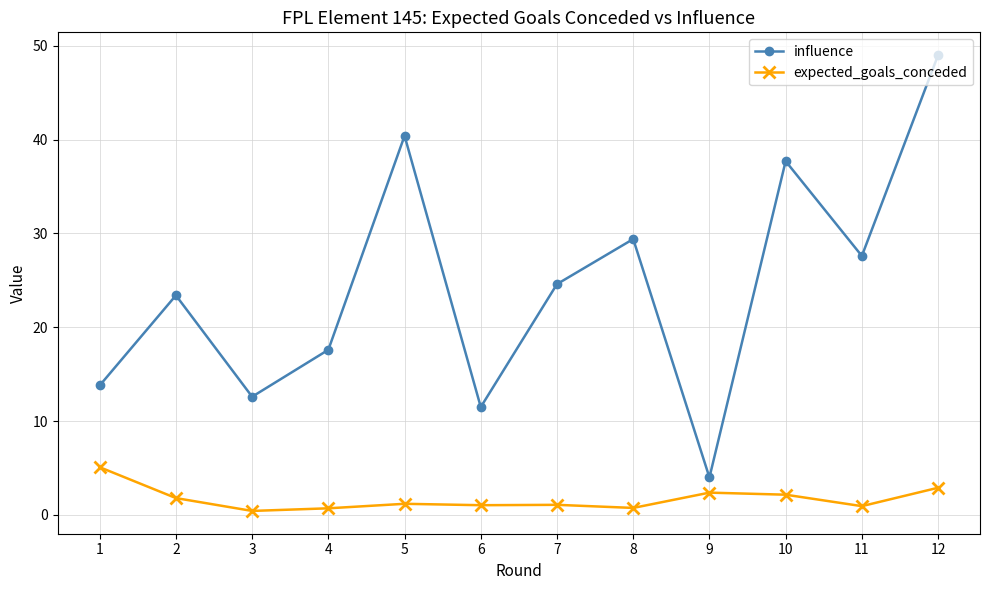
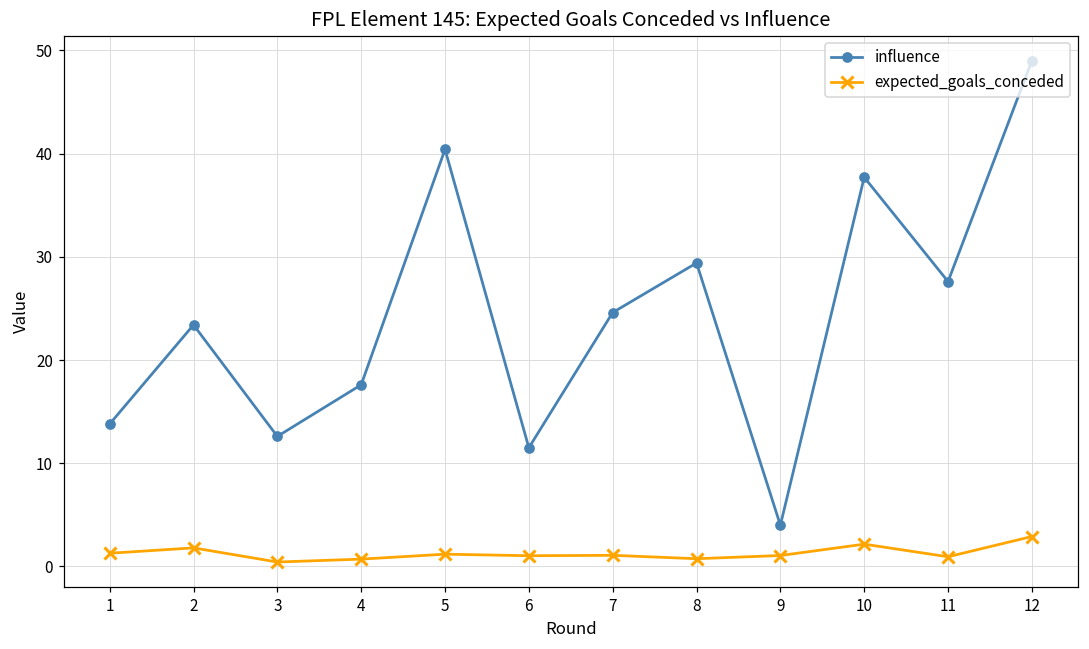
  {
    "influence": {
      "1": 14,
      "2": 23,
      "3": 13,
      "4": 18,
      "5": 40,
      "6": 12,
      "7": 25,
      "8": 29,
      "9": 4,
      "10": 38,
      "11": 28
    },
    "expected_goals_conceded": {
-     "1": 5,
+     "1": 1,
      "2": 2,
      "3": 0,
      "4": 1,
      "5": 1,
      "6": 1,
      "7": 1,
      "8": 1,
-     "9": 2,
+     "9": 1,
      "10": 2,
      "11": 1,
      "12": 3
    }
  }
